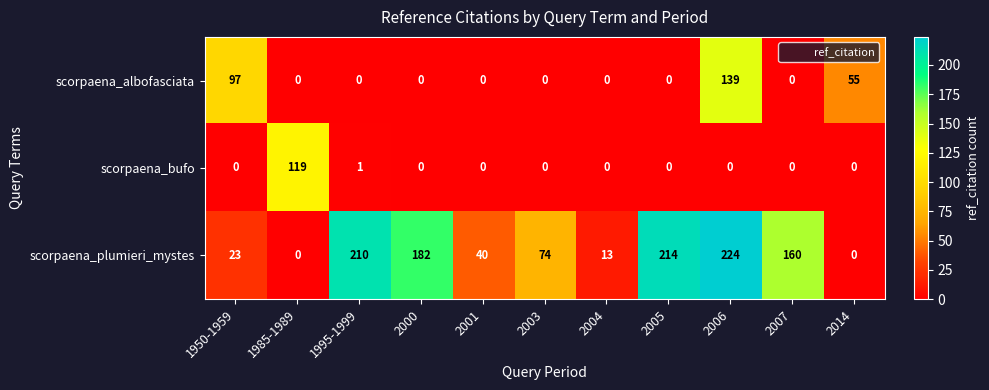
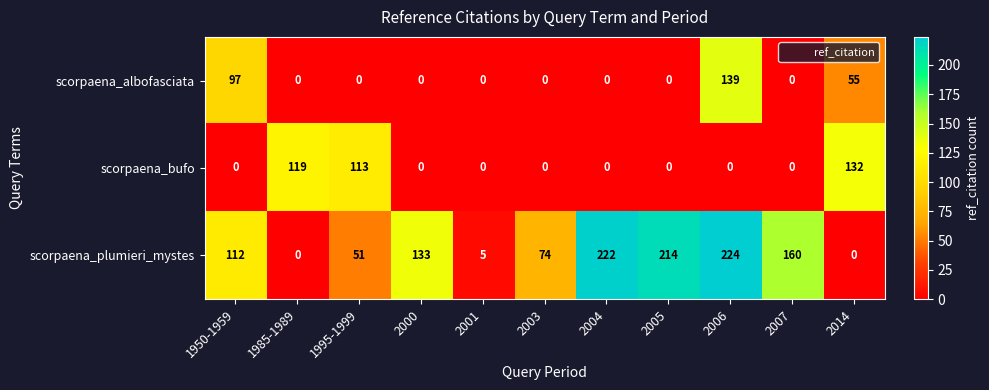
  {
    "scorpaena_albofasciata": {
      "1950-1959": 97,
      "1985-1989": 0,
      "1995-1999": 0,
      "2000": 0,
      "2001": 0,
      "2003": 0,
      "2004": 0,
      "2005": 0,
      "2006": 139,
      "2007": 0,
      "2014": 55
    },
    "scorpaena_bufo": {
      "1950-1959": 0,
      "1985-1989": 119,
-     "1995-1999": 1,
+     "1995-1999": 113,
      "2000": 0,
      "2001": 0,
      "2003": 0,
      "2004": 0,
      "2005": 0,
      "2006": 0,
      "2007": 0,
-     "2014": 0
+     "2014": 132
    },
    "scorpaena_plumieri_mystes": {
-     "1950-1959": 23,
+     "1950-1959": 112,
      "1985-1989": 0,
-     "1995-1999": 210,
-     "2000": 182,
-     "2001": 40,
+     "1995-1999": 51,
+     "2000": 133,
+     "2001": 5,
      "2003": 74,
-     "2004": 13,
+     "2004": 222,
      "2005": 214,
      "2006": 224,
      "2007": 160,
      "2014": 0
    }
  }
